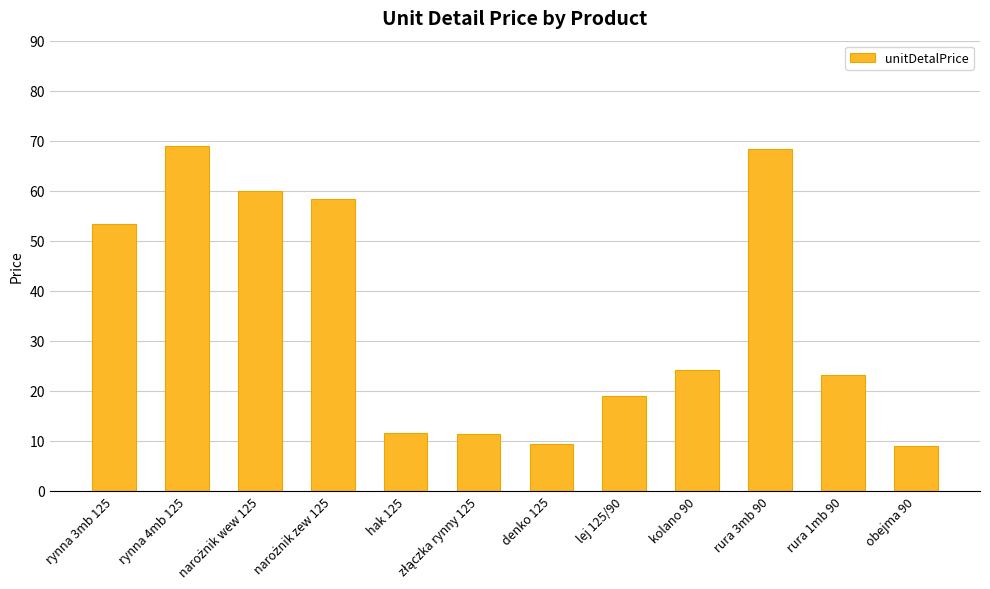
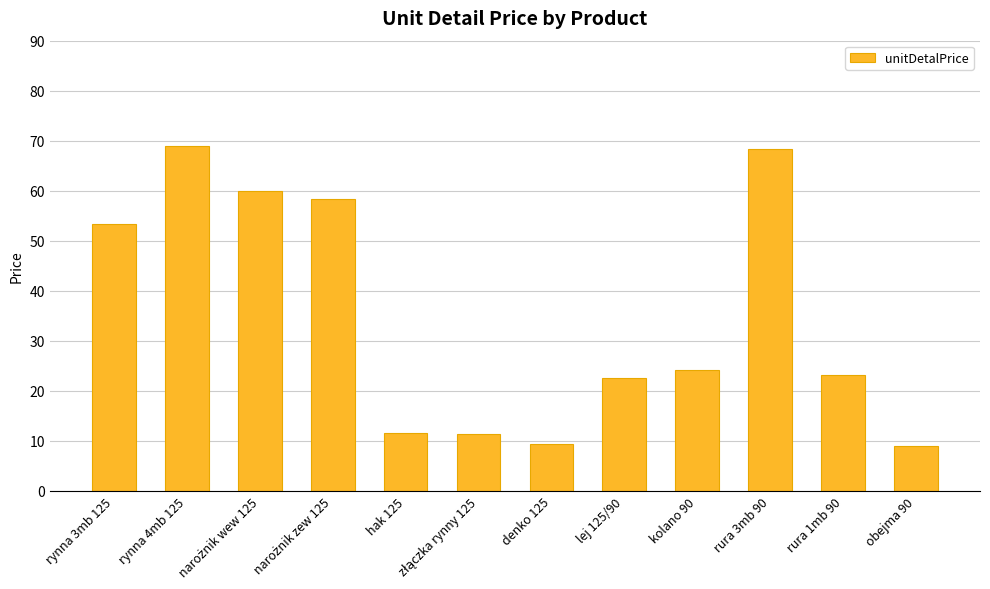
  {
    "rynna 3mb 125": 53,
    "rynna 4mb 125": 69,
    "narożnik wew 125": 60,
    "narożnik zew 125": 58,
    "hak 125": 12,
    "złączka rynny 125": 11,
    "denko 125": 9,
-   "lej 125/90": 19,
+   "lej 125/90": 23,
    "kolano 90": 24,
    "rura 3mb 90": 68,
    "rura 1mb 90": 23,
    "obejma 90": 9
  }
